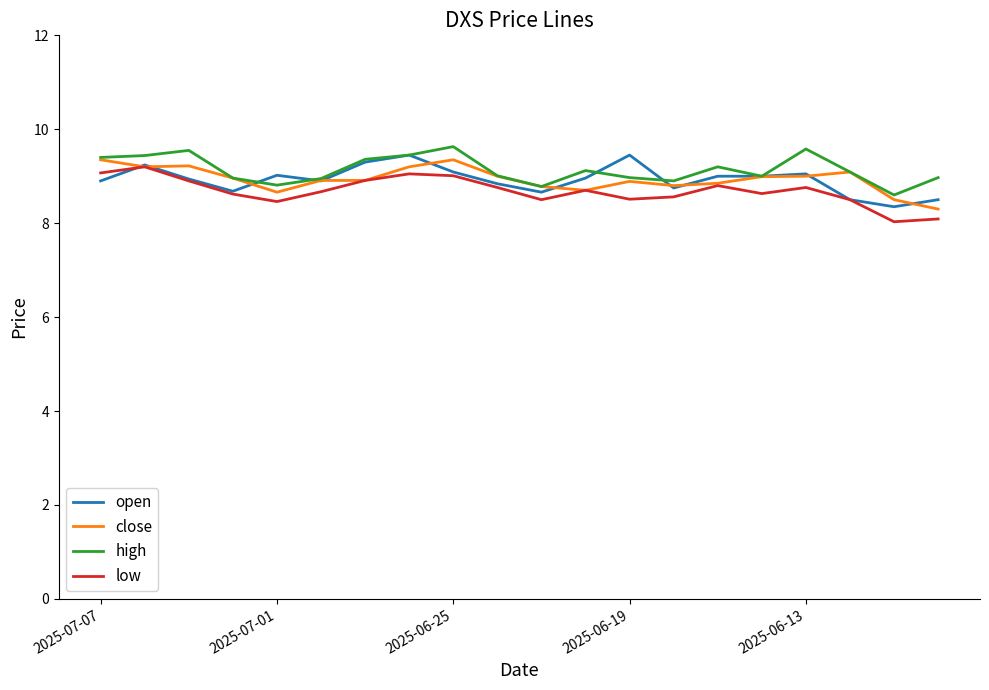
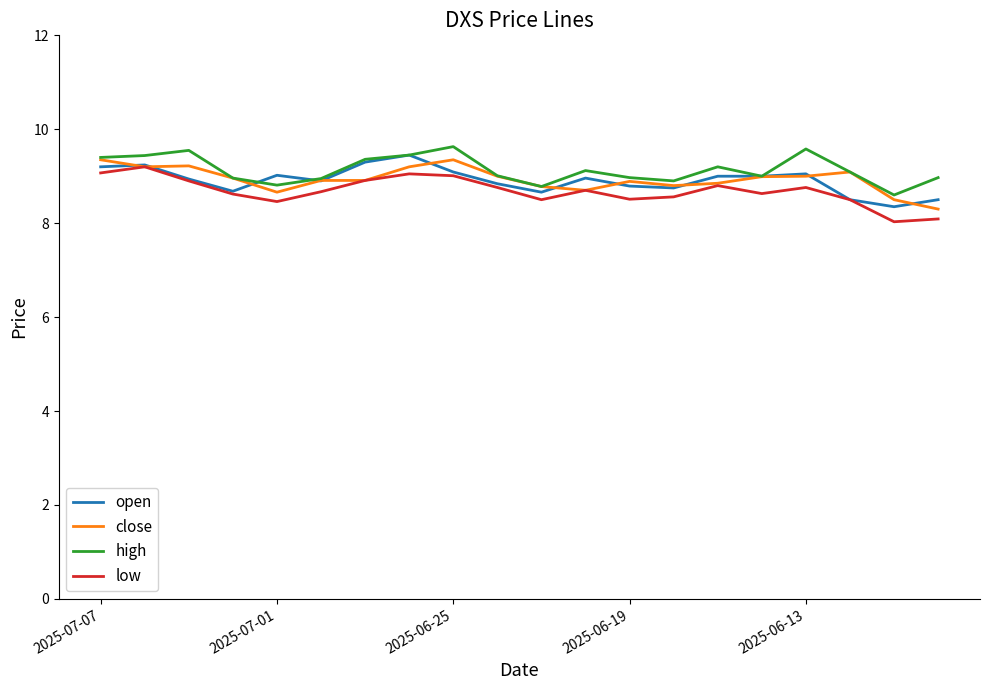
  {
    "open": {
-     "2025-07-07": 8.9,
+     "2025-07-07": 9.2,
      "2025-07-01": 9.0,
      "2025-06-25": 9.1,
-     "2025-06-19": 9.5
+     "2025-06-19": 8.8
    },
    "close": {
      "2025-07-01": 8.7,
      "2025-06-25": 9.4,
      "2025-06-19": 8.9
    },
    "high": {
      "2025-07-01": 8.8,
      "2025-06-25": 9.6,
      "2025-06-19": 9.0,
      "2025-06-13": 9.6
    },
    "low": {
      "2025-07-07": 9.1,
      "2025-07-01": 8.5,
      "2025-06-25": 9.0,
      "2025-06-19": 8.5,
      "2025-06-13": 8.8
    }
  }
